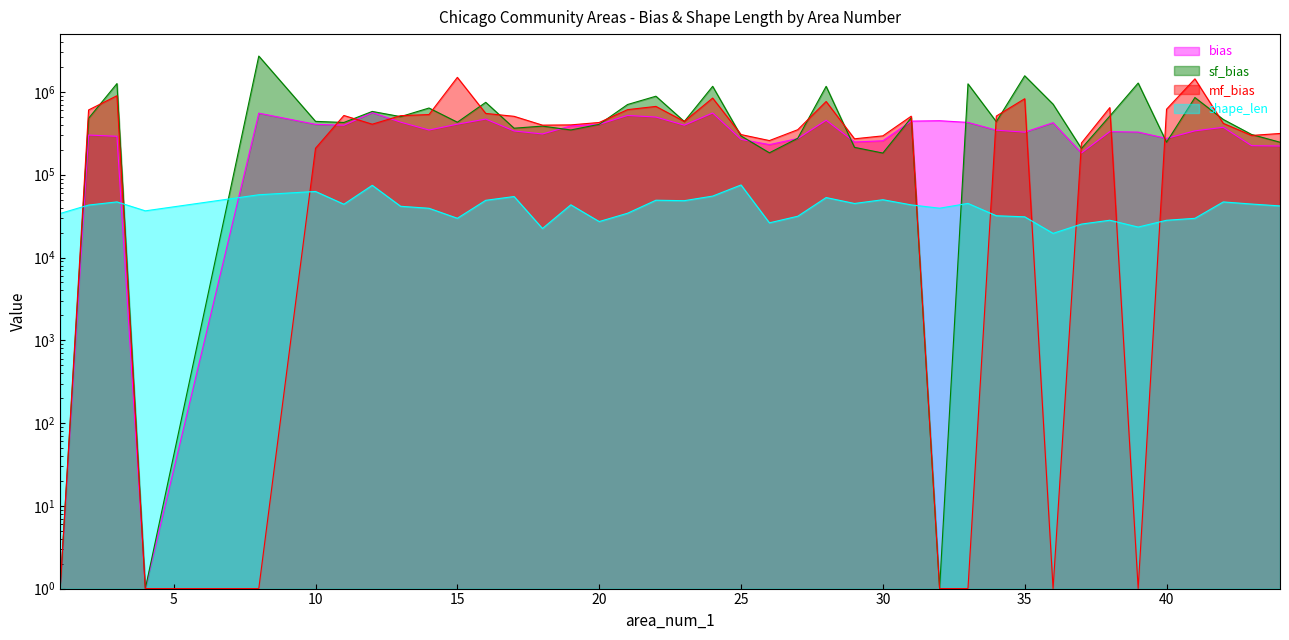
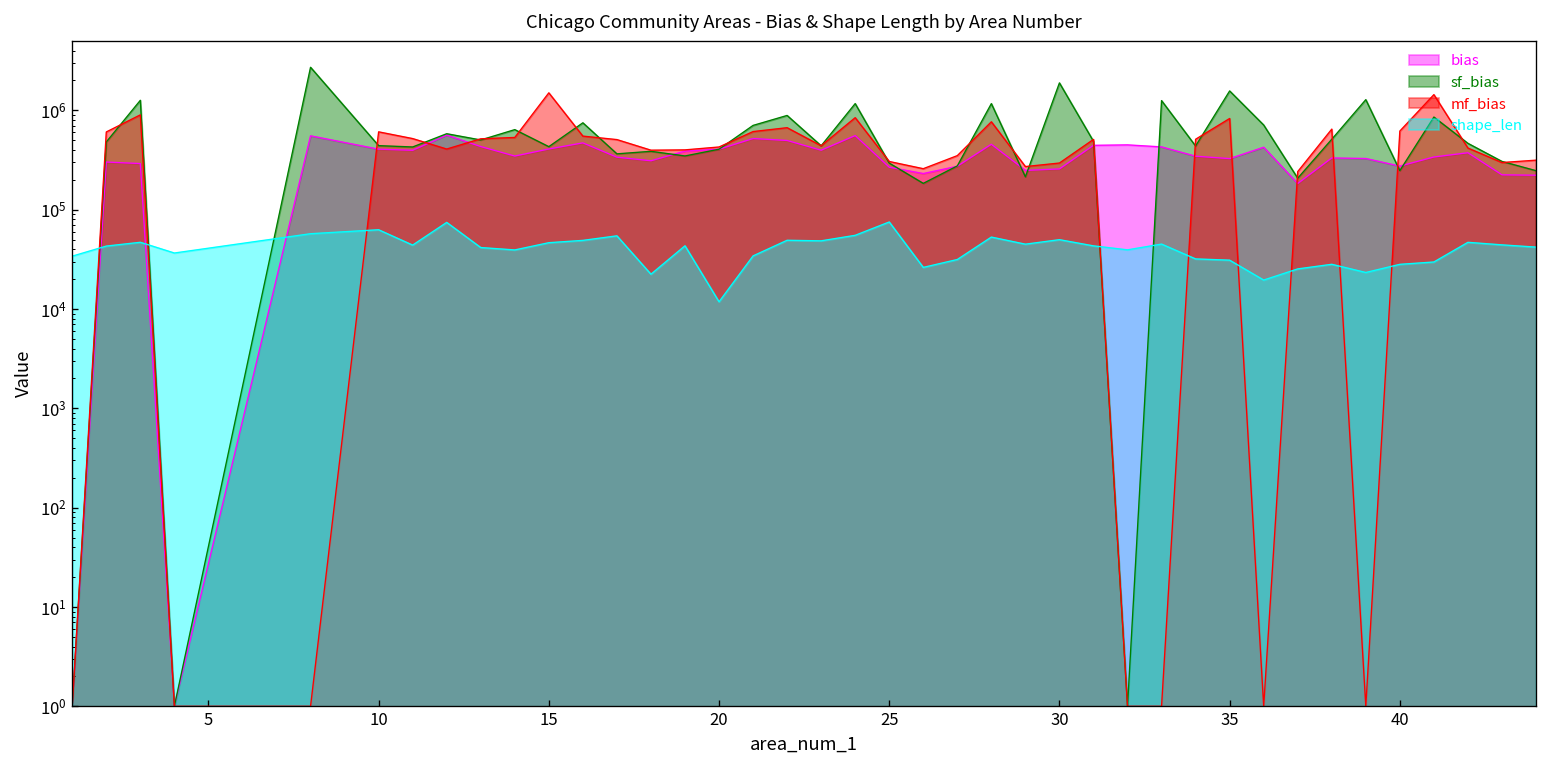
  {
    "bias": {
      "10": 400000,
      "25": 270000,
      "30": 260000,
      "35": 330000,
      "40": 270000
    },
    "sf_bias": {
      "10": 400000,
-     "30": 180000,
+     "30": 1900000,
      "35": 1600000,
      "40": 250000
    },
    "mf_bias": {
-     "10": 210000,
+     "10": 600000,
      "15": 1500000,
      "30": 290000,
      "35": 800000,
      "40": 600000
    },
    "shape_len": {
      "10": 60000,
-     "15": 30000,
-     "20": 27000,
+     "15": 50000,
+     "20": 12000,
      "25": 80000,
      "30": 50000,
      "35": 31000,
      "40": 28000
    }
  }
